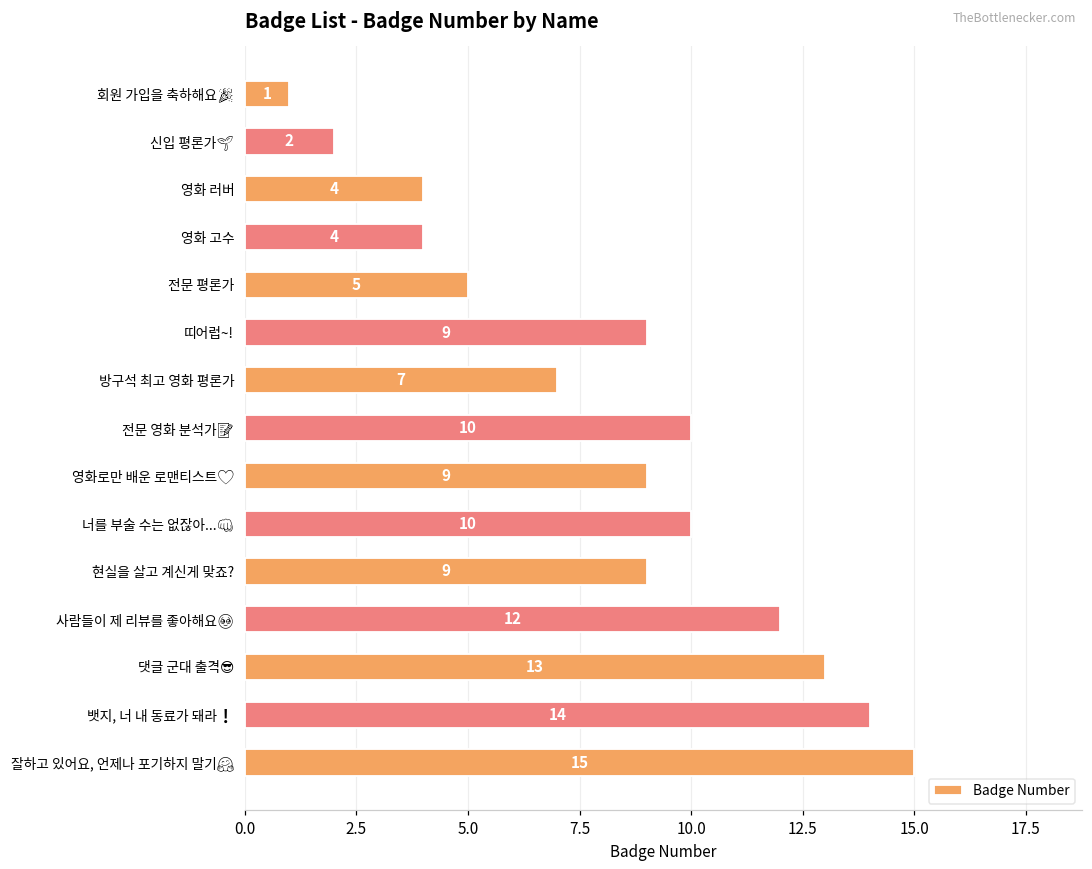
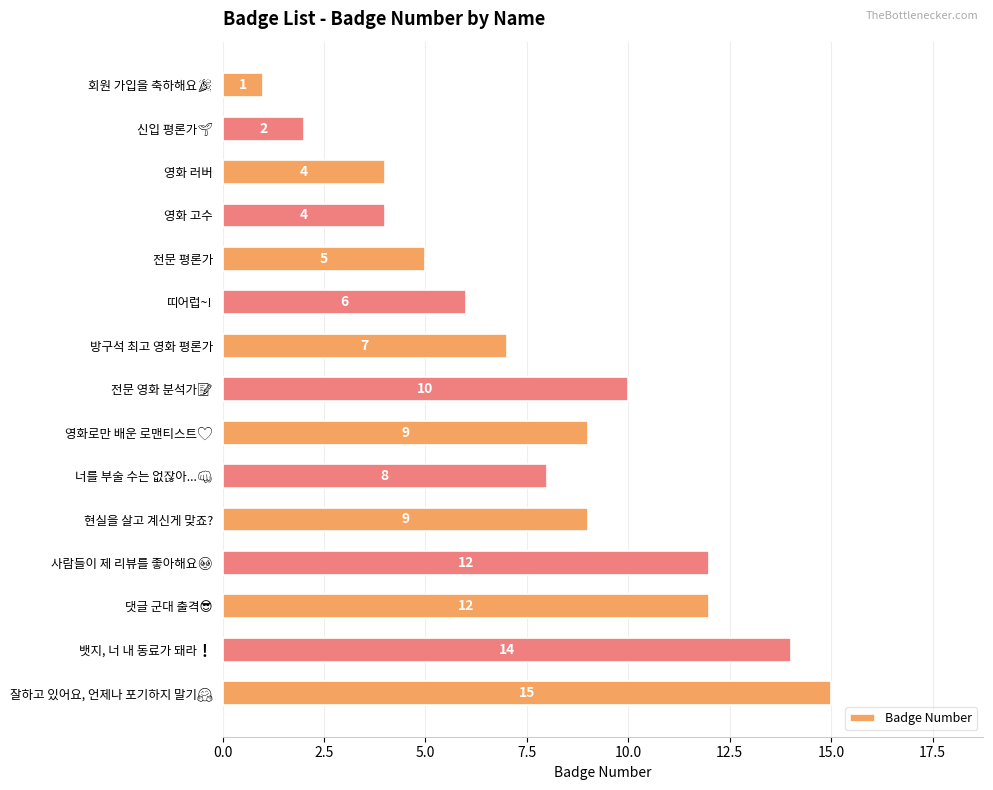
  {
    "회원 가입을 축하해요🎉": 1,
    "신입 평론가🌱": 2,
    "영화 러버": 4,
    "영화 고수": 4,
    "전문 평론가": 5,
-   "띠어럽~!": 9,
+   "띠어럽~!": 6,
    "방구석 최고 영화 평론가": 7,
    "전문 영화 분석가📝": 10,
    "영화로만 배운 로맨티스트🤍": 9,
-   "너를 부술 수는 없잖아...👊": 10,
+   "너를 부술 수는 없잖아...👊": 8,
    "현실을 살고 계신게 맞죠?": 9,
    "사람들이 제 리뷰를 좋아해요🥹": 12,
-   "댓글 군대 출격😎": 13,
+   "댓글 군대 출격😎": 12,
    "뱃지, 너 내 동료가 돼라❗": 14,
    "잘하고 있어요, 언제나 포기하지 말기🤗": 15
  }
